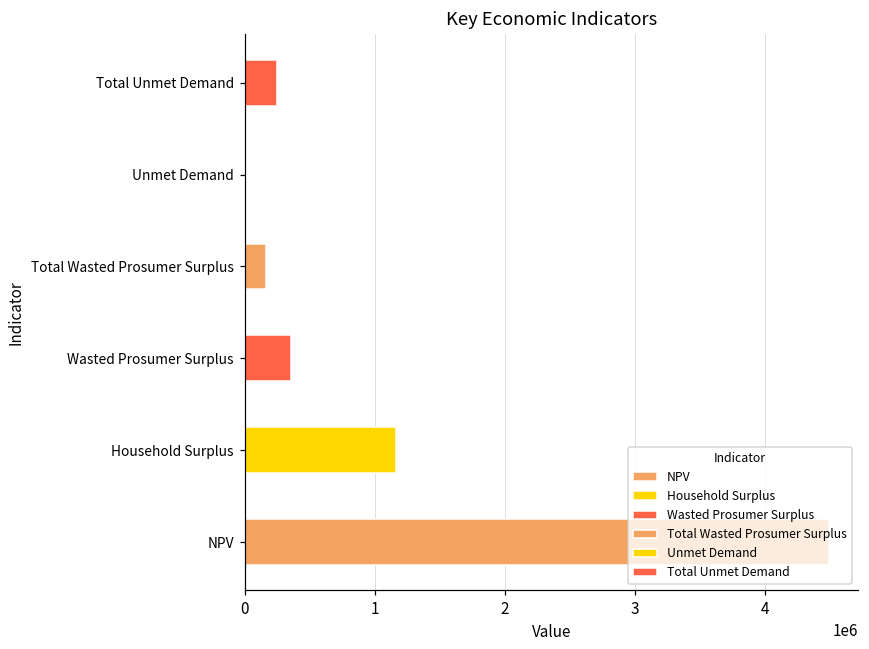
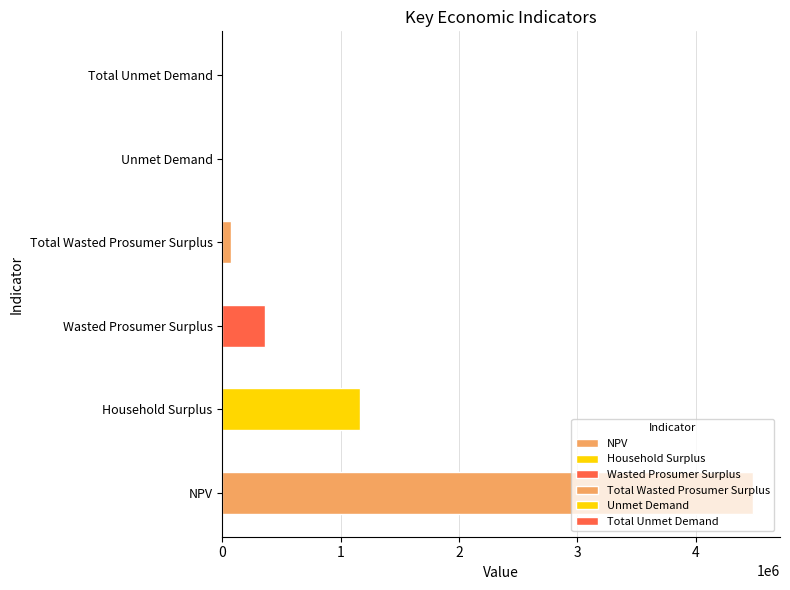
  {
-   "Total Unmet Demand": 250000,
-   "Total Wasted Prosumer Surplus": 160000,
+   "Total Unmet Demand": 0,
+   "Total Wasted Prosumer Surplus": 70000,
    "Wasted Prosumer Surplus": 360000,
    "Household Surplus": 1160000
  }
